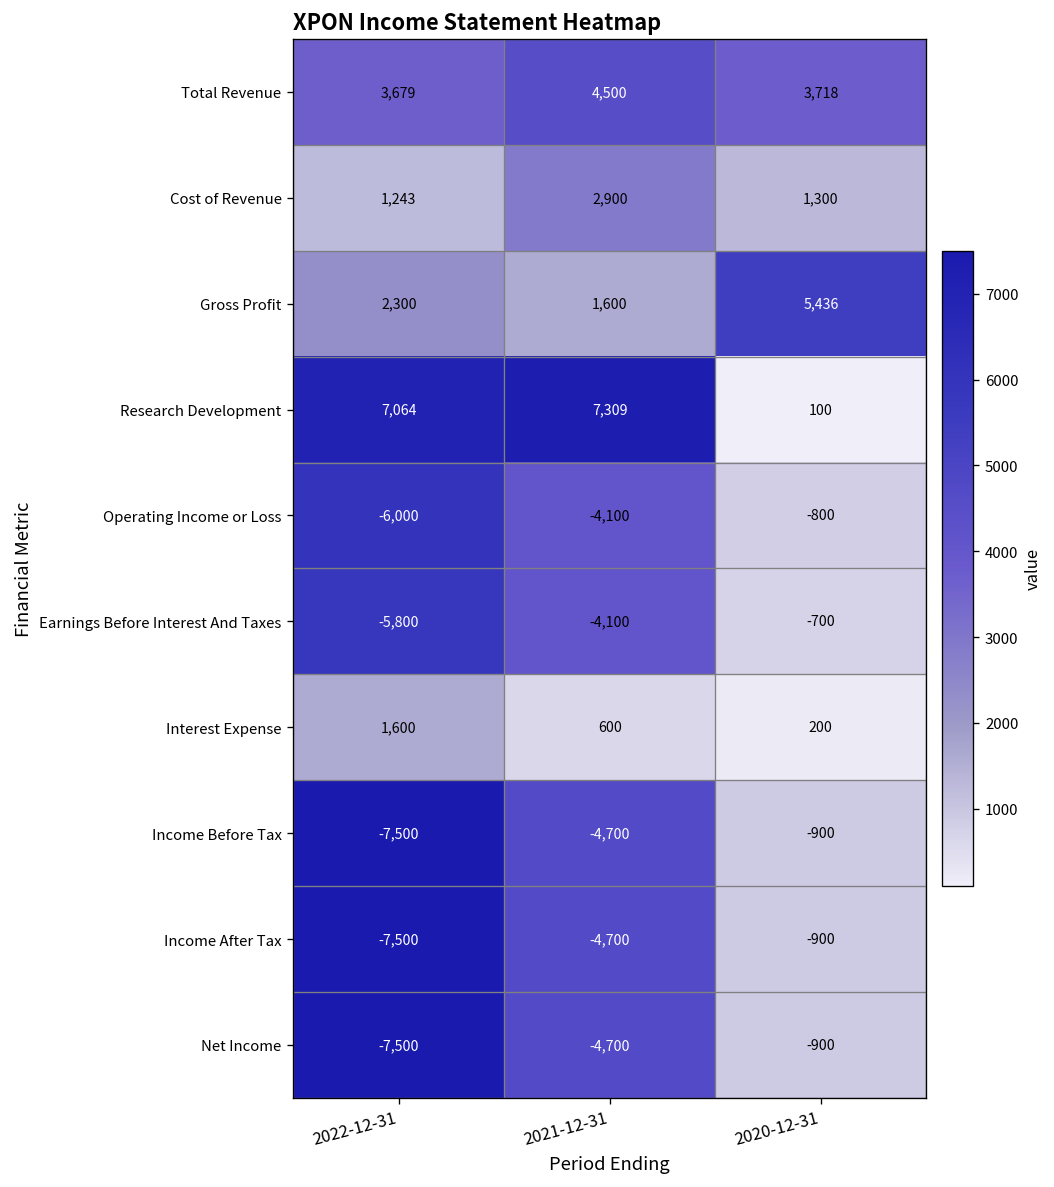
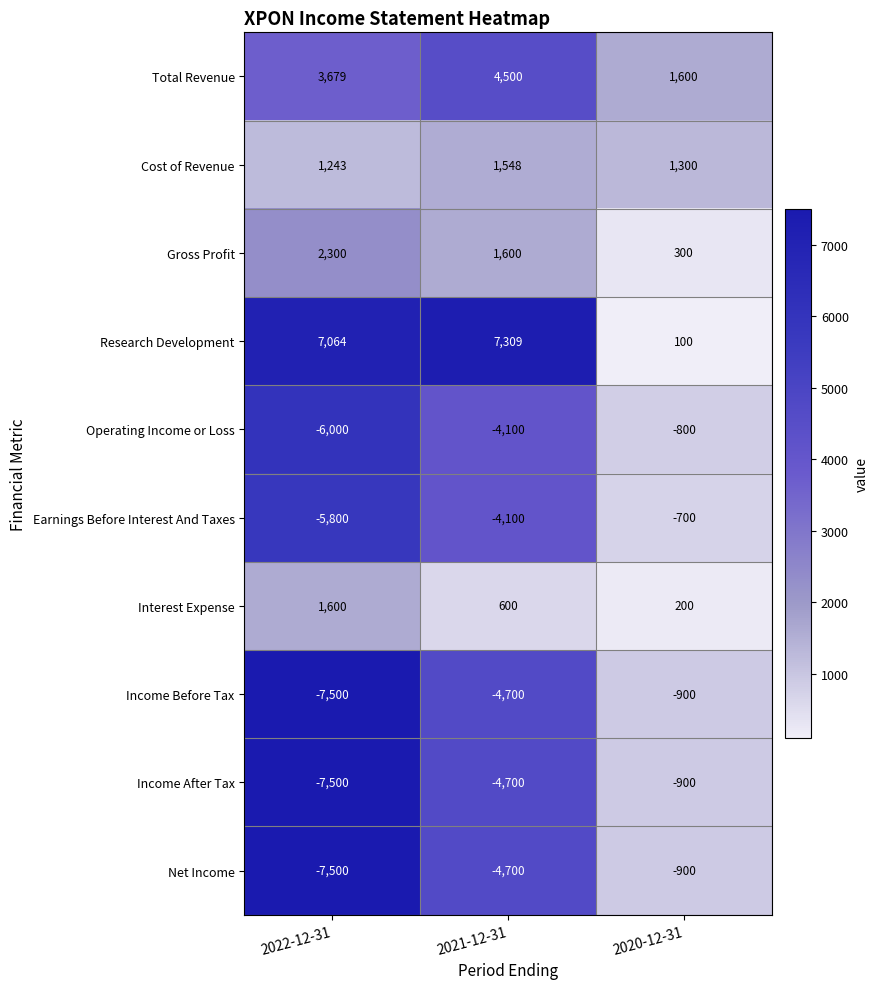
  {
    "Total Revenue": {
      "2022-12-31": "3,679",
      "2021-12-31": "4,500",
-     "2020-12-31": "3,718"
+     "2020-12-31": "1,600"
    },
    "Cost of Revenue": {
      "2022-12-31": "1,243",
-     "2021-12-31": "2,900",
+     "2021-12-31": "1,548",
      "2020-12-31": "1,300"
    },
    "Gross Profit": {
      "2022-12-31": "2,300",
      "2021-12-31": "1,600",
-     "2020-12-31": "5,436"
+     "2020-12-31": "300"
    },
    "Research Development": {
      "2022-12-31": "7,064",
      "2021-12-31": "7,309",
      "2020-12-31": "100"
    },
    "Operating Income or Loss": {
      "2022-12-31": "-6,000",
      "2021-12-31": "-4,100",
      "2020-12-31": "-800"
    },
    "Earnings Before Interest And Taxes": {
      "2022-12-31": "-5,800",
      "2021-12-31": "-4,100",
      "2020-12-31": "-700"
    },
    "Interest Expense": {
      "2022-12-31": "1,600",
      "2021-12-31": "600",
      "2020-12-31": "200"
    },
    "Income Before Tax": {
      "2022-12-31": "-7,500",
      "2021-12-31": "-4,700",
      "2020-12-31": "-900"
    },
    "Income After Tax": {
      "2022-12-31": "-7,500",
      "2021-12-31": "-4,700",
      "2020-12-31": "-900"
    },
    "Net Income": {
      "2022-12-31": "-7,500",
      "2021-12-31": "-4,700",
      "2020-12-31": "-900"
    }
  }
